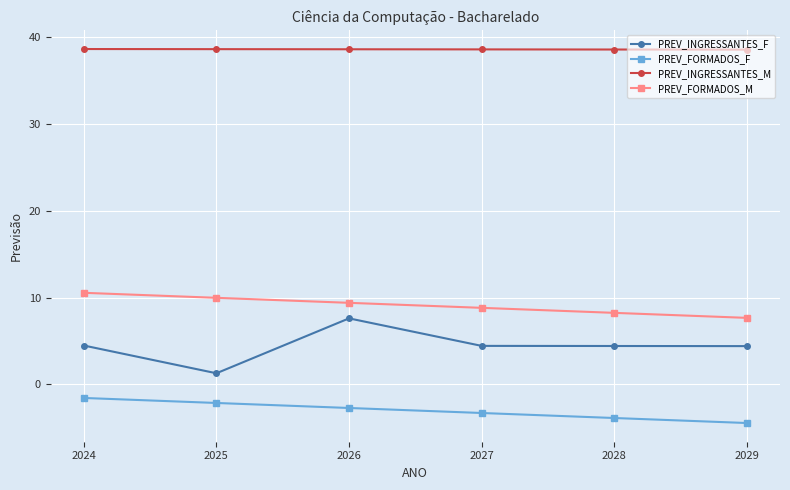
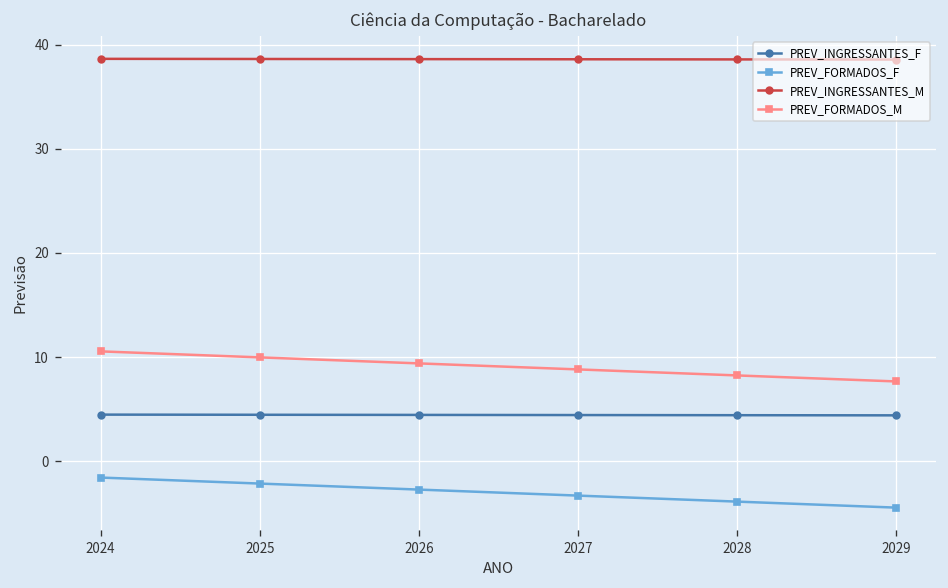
  {
    "PREV_INGRESSANTES_F": {
      "2024": 4,
-     "2025": 1,
-     "2026": 8,
+     "2025": 4,
+     "2026": 4,
      "2027": 4,
      "2028": 4,
      "2029": 4
    },
    "PREV_FORMADOS_F": {
      "2024": -2,
      "2025": -2,
      "2026": -3,
      "2027": -3,
      "2028": -4,
      "2029": -4
    },
    "PREV_INGRESSANTES_M": {
      "2024": 39,
      "2025": 39,
      "2026": 39,
      "2027": 39,
      "2028": 39
    },
    "PREV_FORMADOS_M": {
      "2024": 11,
      "2025": 10,
      "2026": 9,
      "2027": 9,
      "2028": 8,
      "2029": 8
    }
  }
